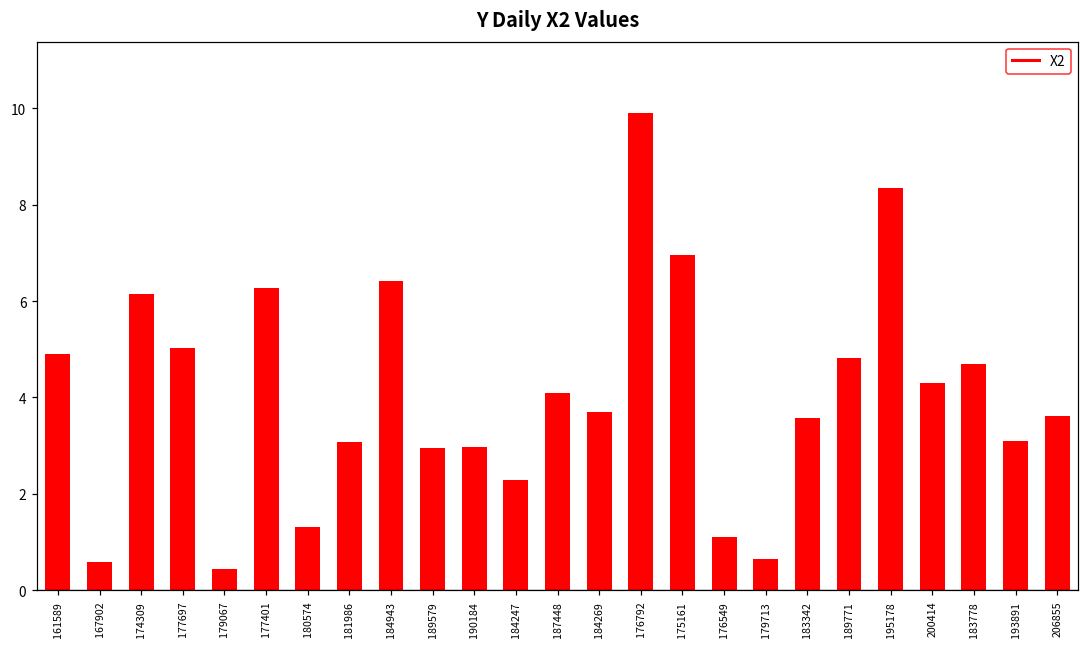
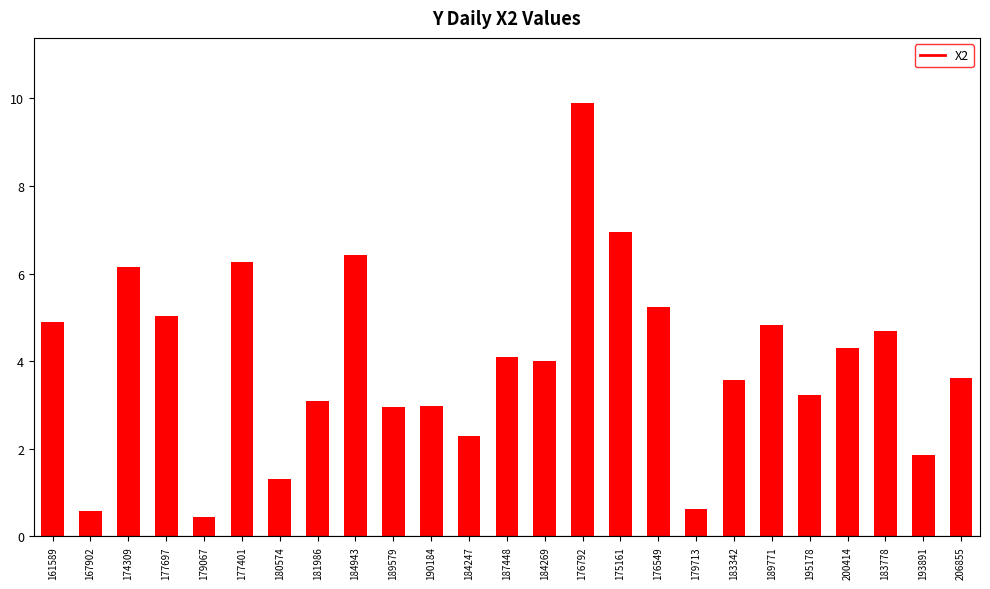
  {
    "161589": 4.9,
    "167902": 0.6,
    "174309": 6.1,
    "177697": 5.0,
    "179067": 0.4,
    "177401": 6.3,
    "180574": 1.3,
    "181986": 3.1,
    "184943": 6.4,
    "189579": 2.9,
    "190184": 3.0,
    "184247": 2.3,
    "187448": 4.1,
-   "184269": 3.7,
+   "184269": 4.0,
    "176792": 9.9,
    "175161": 7.0,
-   "176549": 1.1,
+   "176549": 5.2,
    "179713": 0.6,
    "183342": 3.6,
    "189771": 4.8,
-   "195178": 8.3,
+   "195178": 3.2,
    "200414": 4.3,
    "183778": 4.7,
-   "193891": 3.1,
+   "193891": 1.9,
    "206855": 3.6
  }
